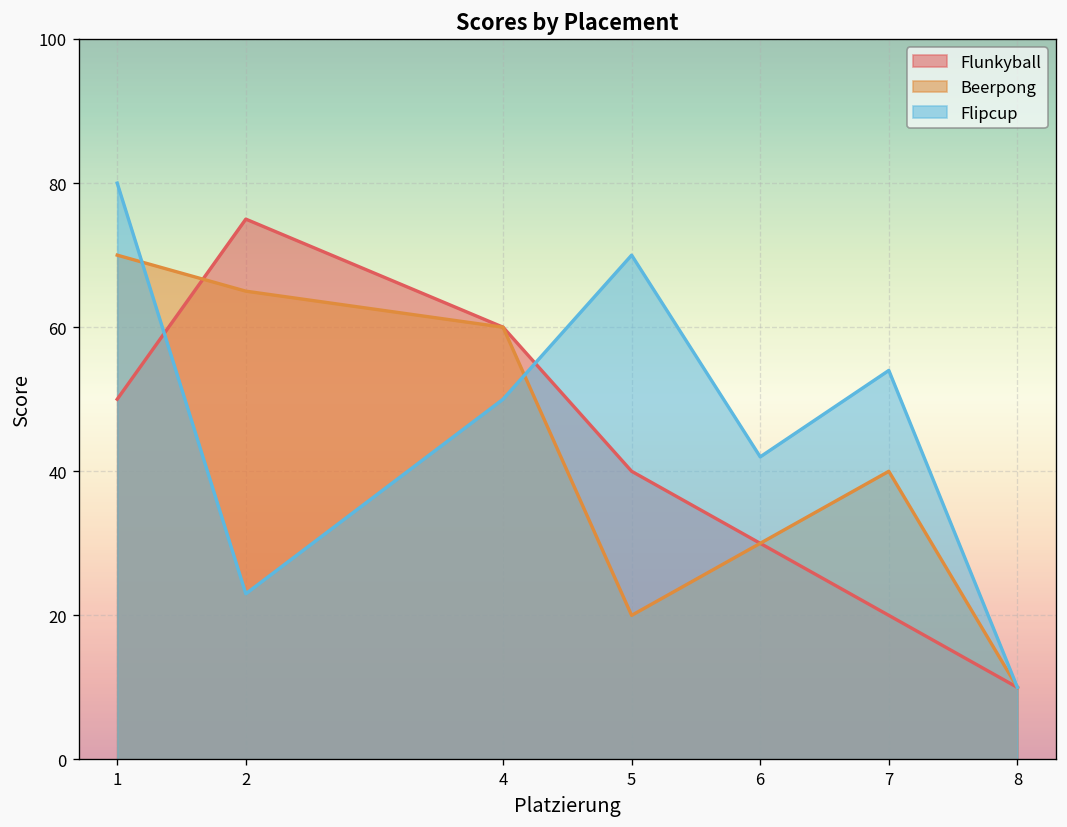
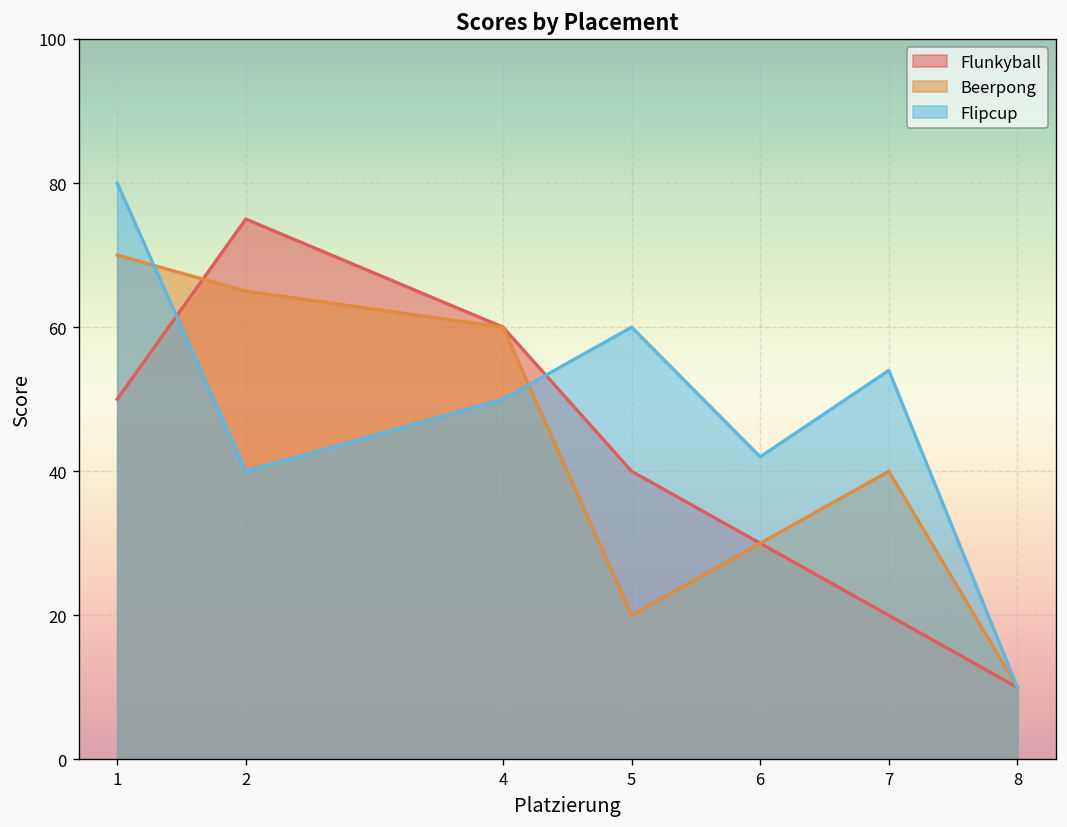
  {
    "Flipcup": {
      "1": 80,
-     "2": 23,
+     "2": 40,
      "4": 50,
-     "5": 70,
+     "5": 60,
      "6": 42,
      "7": 54
    }
  }
